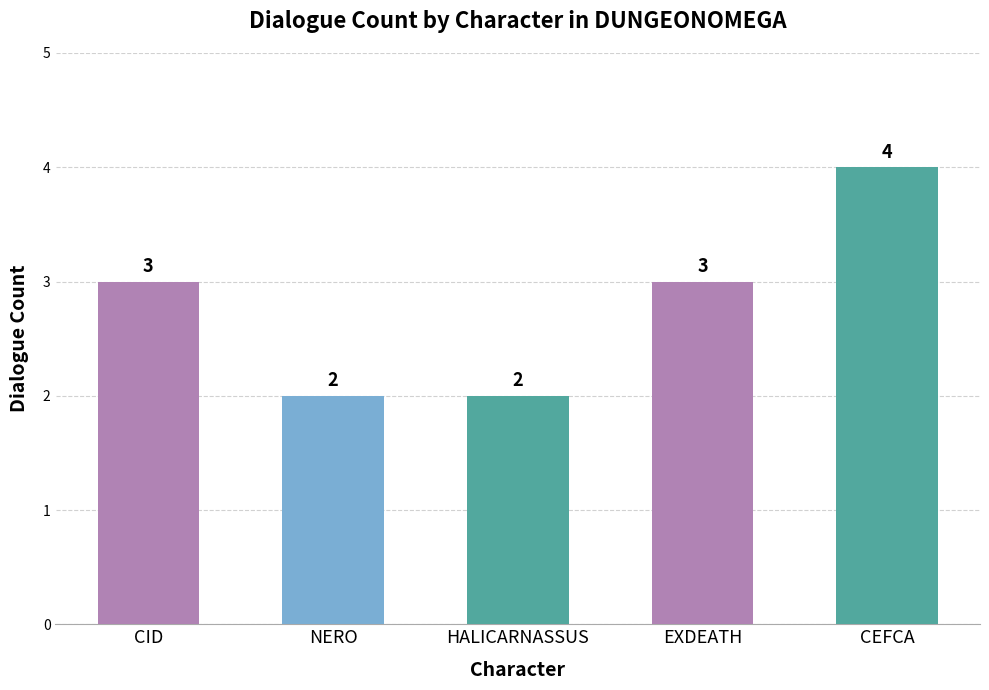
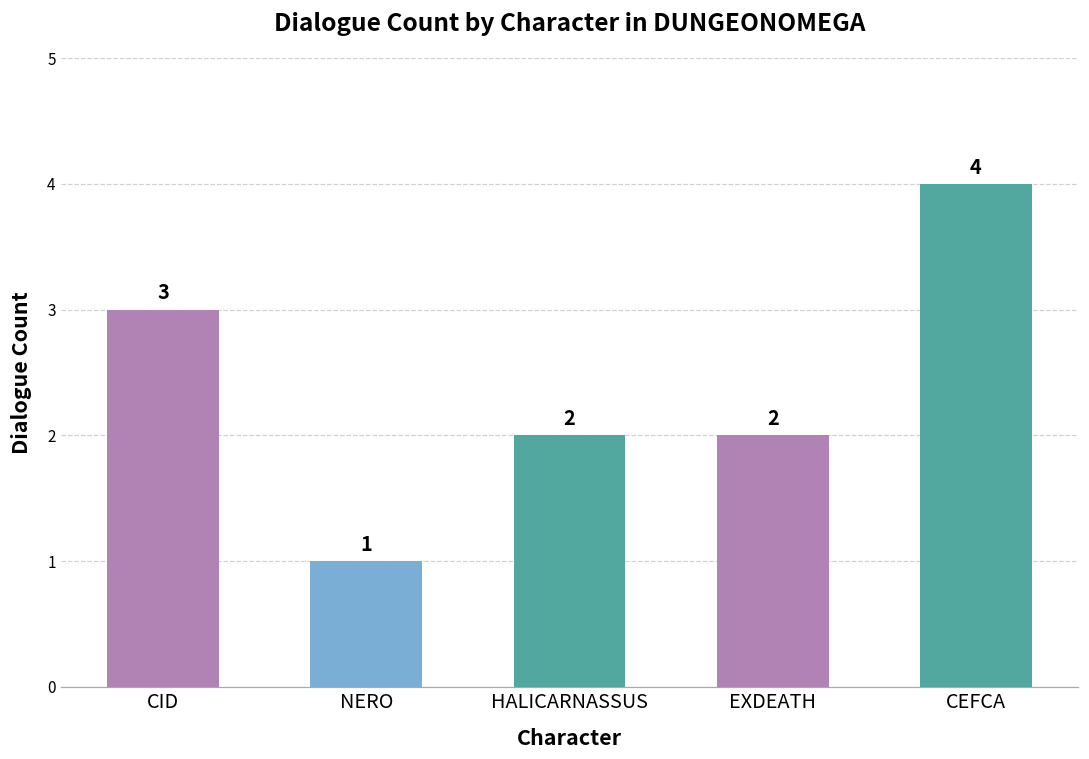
  {
    "CID": 3,
-   "NERO": 2,
+   "NERO": 1,
    "HALICARNASSUS": 2,
-   "EXDEATH": 3,
+   "EXDEATH": 2,
    "CEFCA": 4
  }
